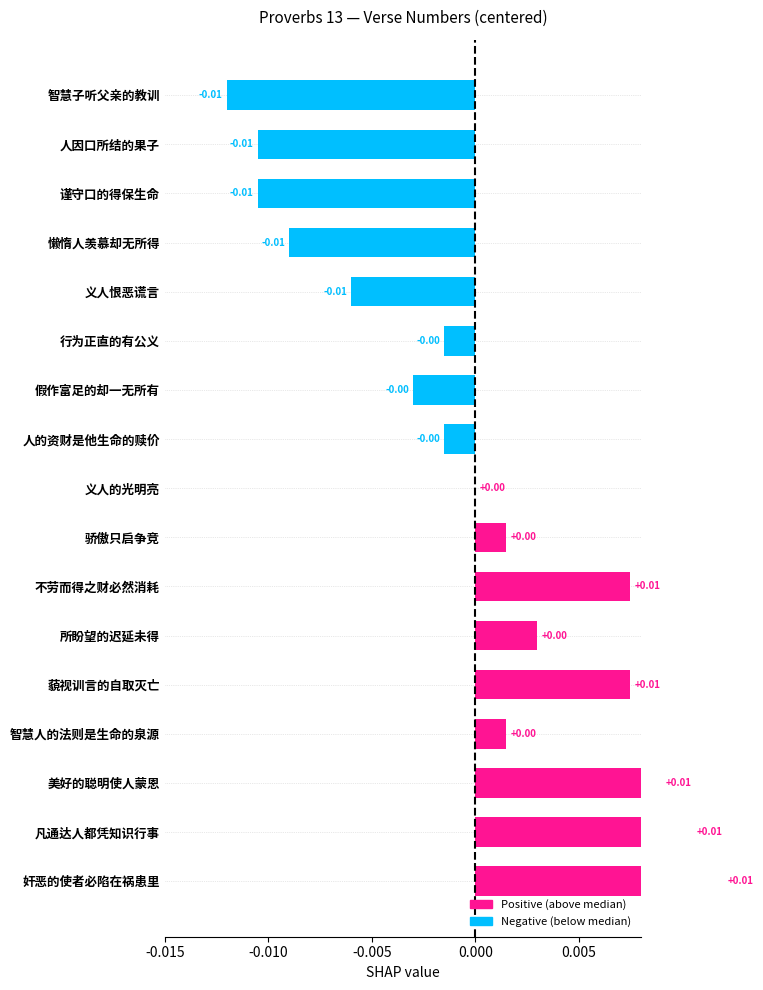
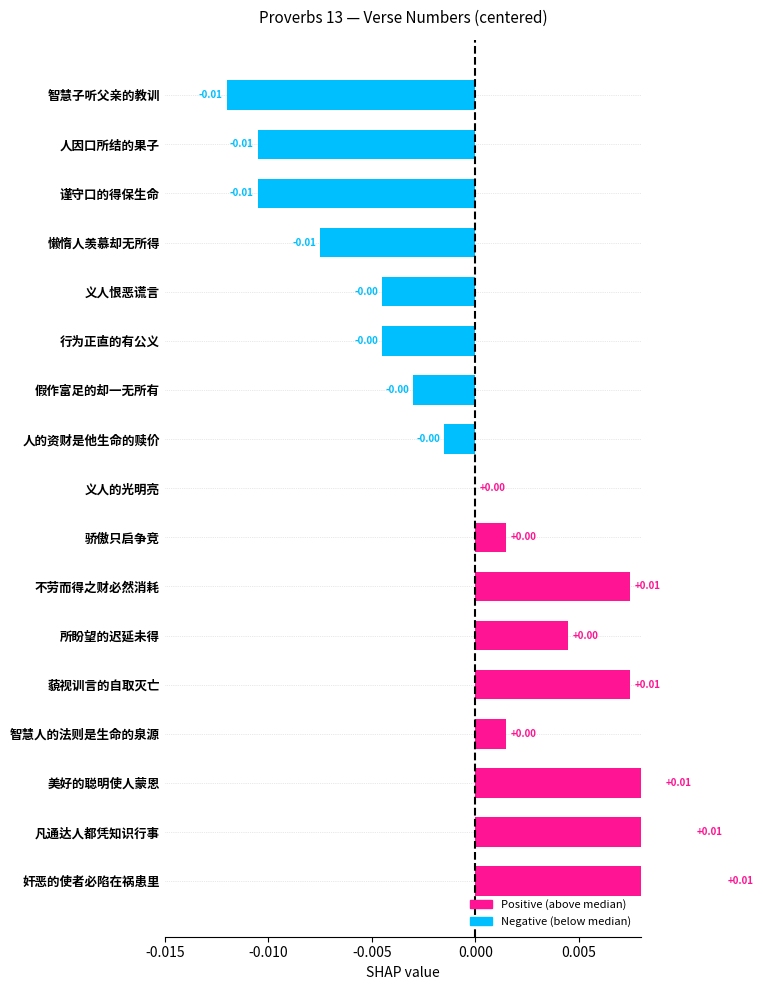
  {
    "智慧子听父亲的教训": "-0.01",
    "人因口所结的果子": "-0.01",
    "谨守口的得保生命": "-0.01",
-   "懒惰人羡慕却无所得": "-0.0090",
-   "义人恨恶谎言": "-0.01",
-   "行为正直的有公义": "-0.0015",
+   "懒惰人羡慕却无所得": "-0.0075",
+   "义人恨恶谎言": "-0.00",
+   "行为正直的有公义": "-0.0045",
    "假作富足的却一无所有": "-0.00",
    "人的资财是他生命的赎价": "-0.00",
    "义人的光明亮": "+0.00",
    "骄傲只启争竞": "+0.00",
    "不劳而得之财必然消耗": "+0.01",
-   "所盼望的迟延未得": "0.0030",
+   "所盼望的迟延未得": "0.0045",
    "藐视训言的自取灭亡": "+0.01",
    "智慧人的法则是生命的泉源": "+0.00"
  }
